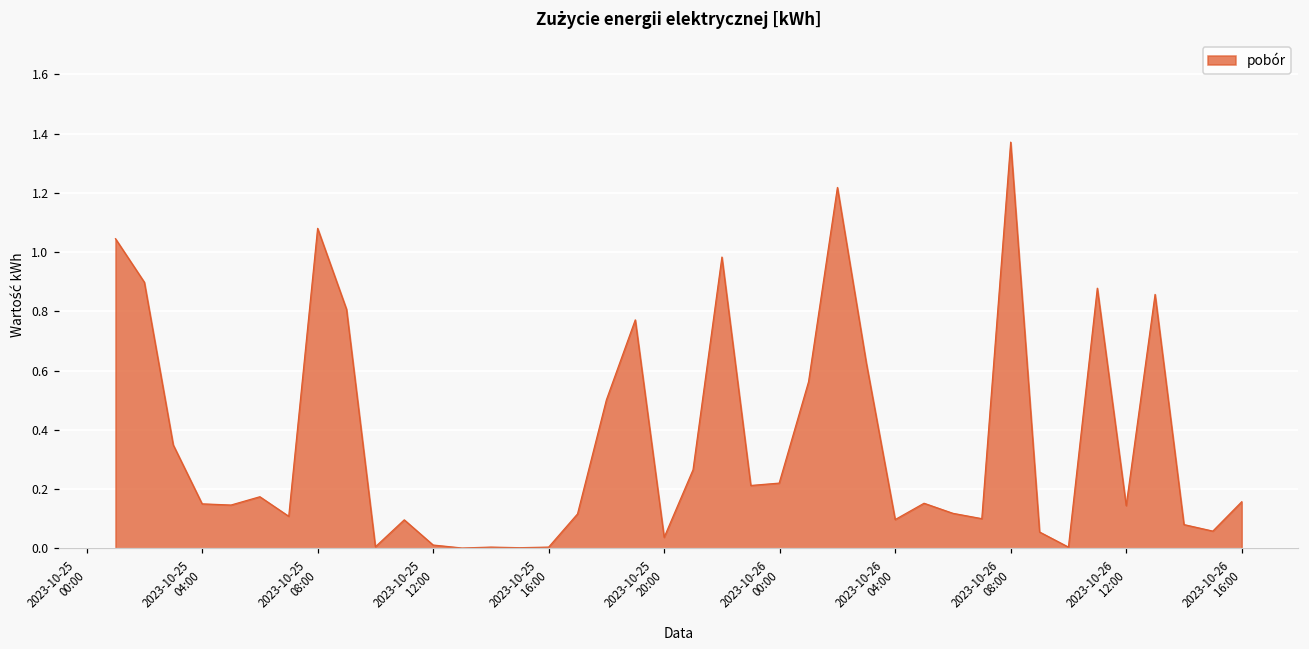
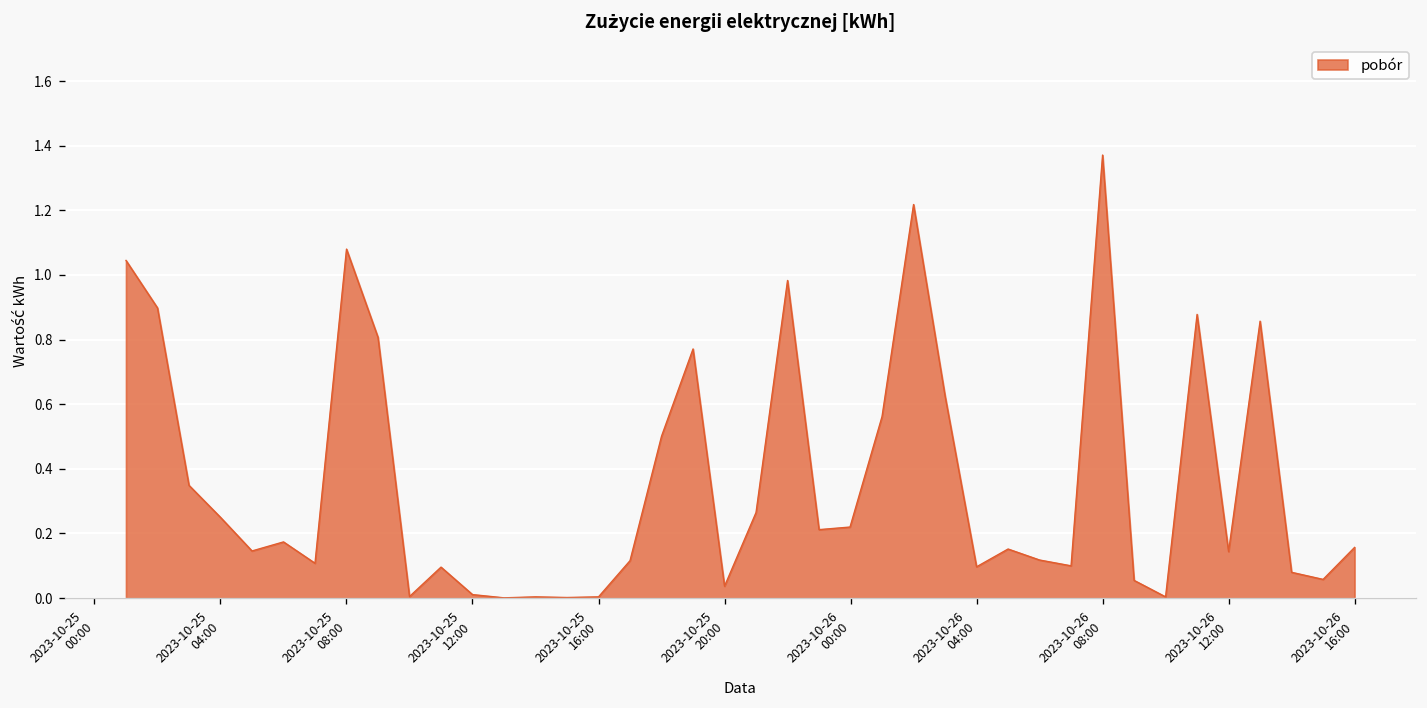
  {
-   "2023-10-25 04:00": 0.15,
+   "2023-10-25 04:00": 0.25,
    "2023-10-25 08:00": 1.08,
    "2023-10-25 12:00": 0.01,
    "2023-10-25 16:00": 0.00,
    "2023-10-25 20:00": 0.04,
    "2023-10-26 00:00": 0.22,
    "2023-10-26 04:00": 0.10,
    "2023-10-26 08:00": 1.37,
    "2023-10-26 12:00": 0.14,
    "2023-10-26 16:00": 0.16
  }
